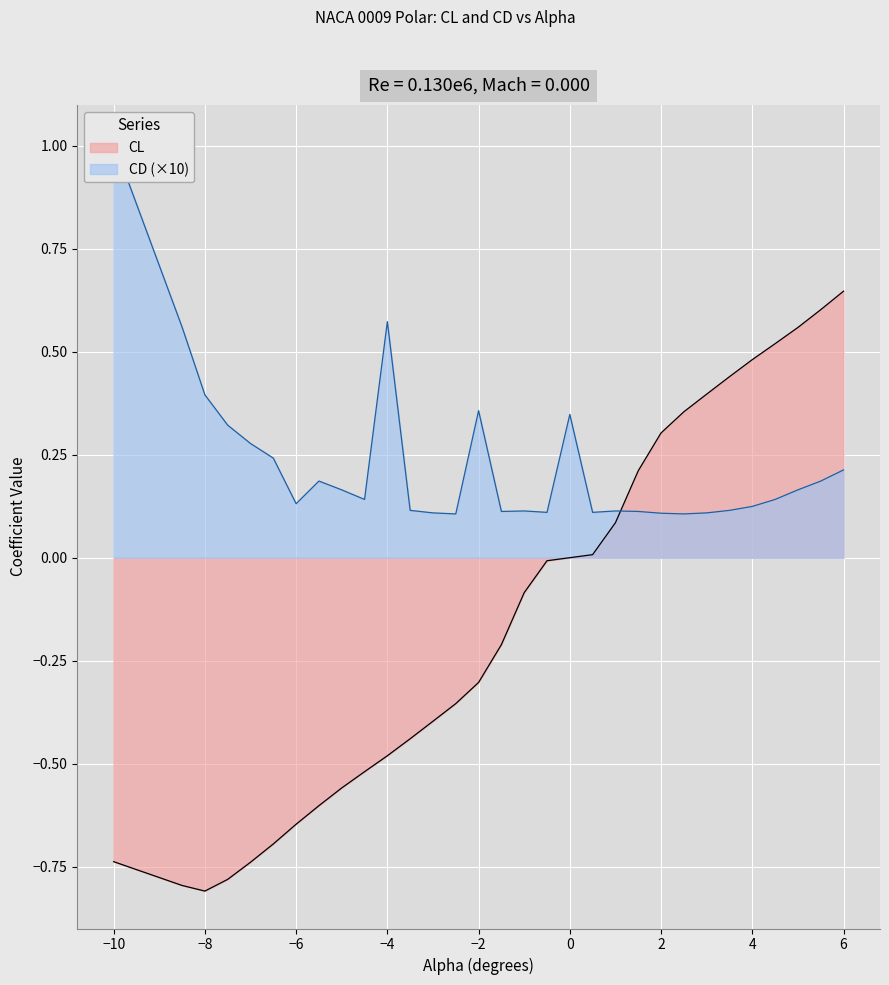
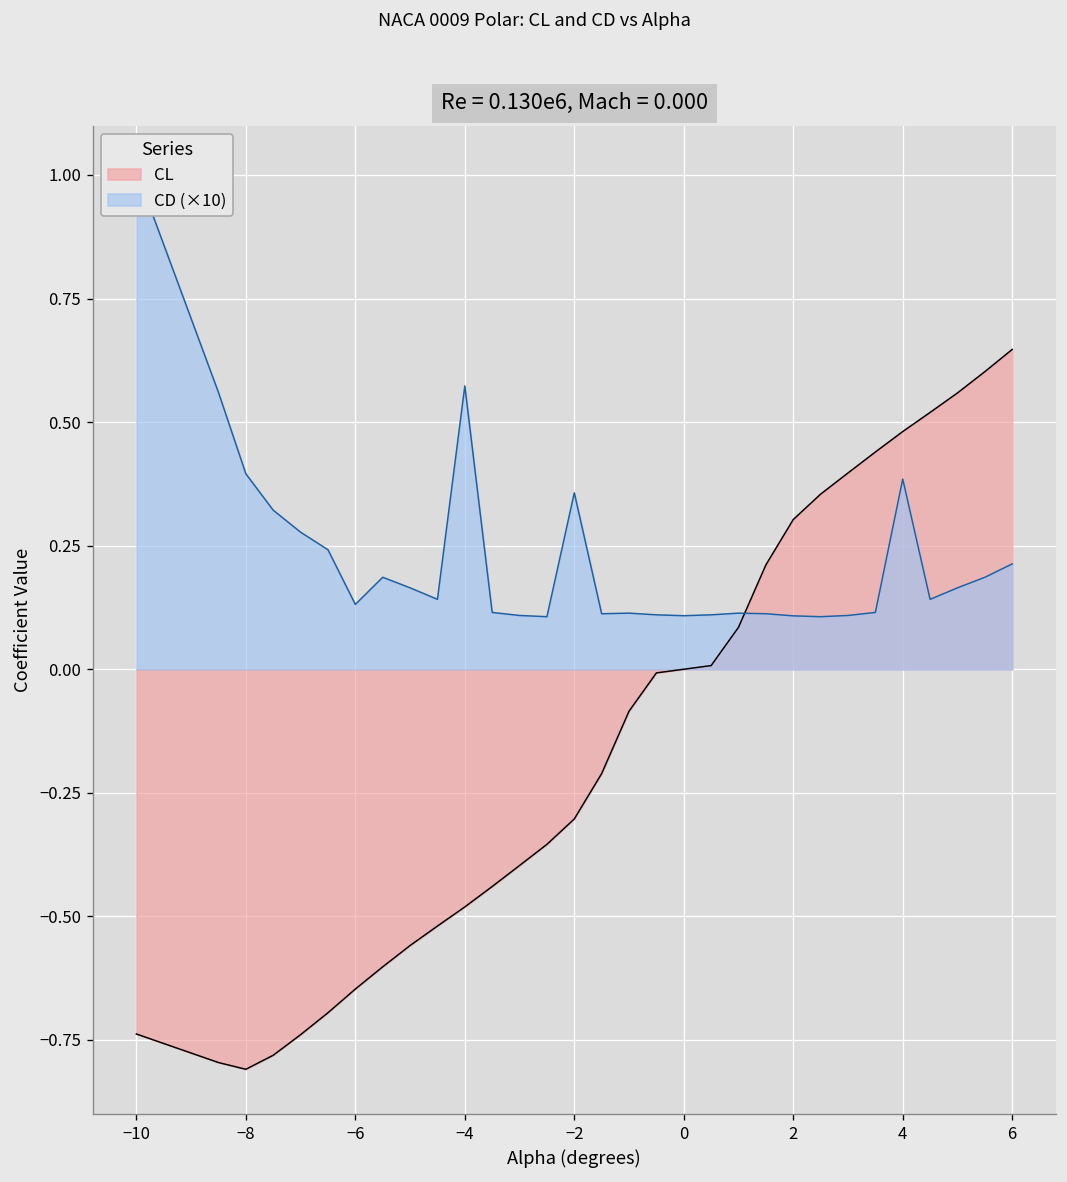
  {
    "CD (×10)": {
      "−8": 0.40,
      "−6": 0.13,
      "−4": 0.57,
      "−2": 0.36,
-     "0": 0.35,
+     "0": 0.11,
      "2": 0.11,
-     "4": 0.12,
+     "4": 0.38,
      "6": 0.21
    }
  }
